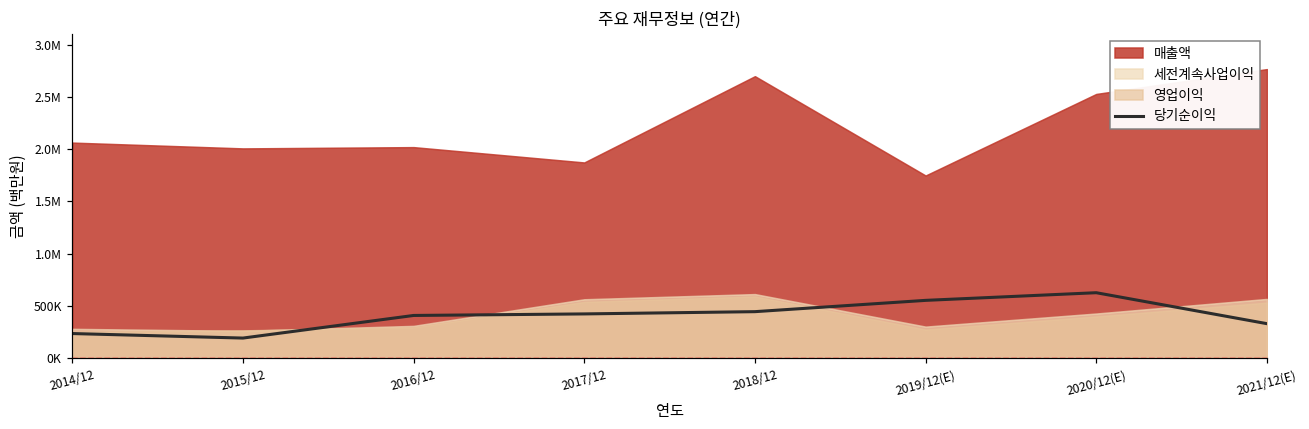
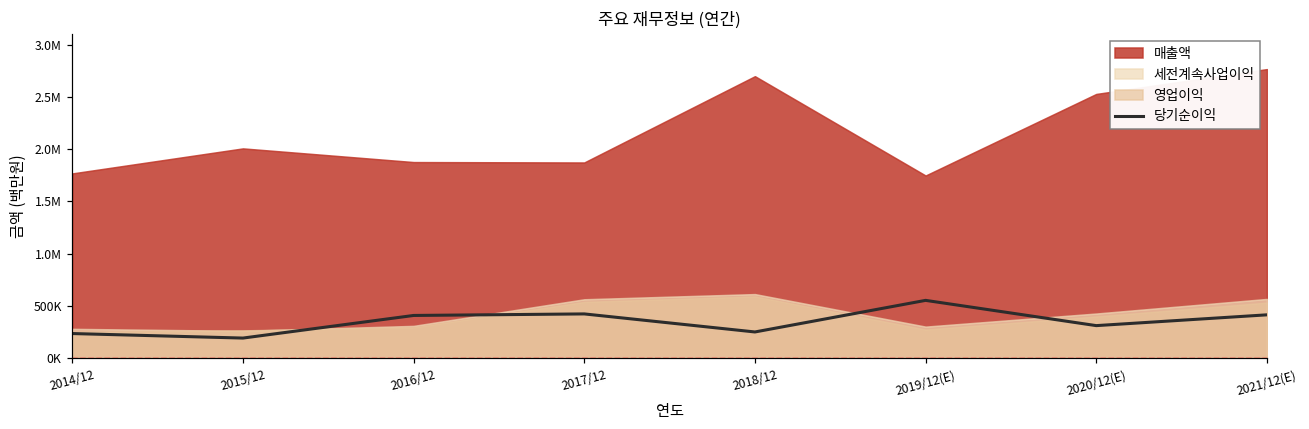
  {
    "매출액": {
-     "2014/12": 2100000,
+     "2014/12": 1800000,
      "2015/12": 2000000,
-     "2016/12": 2000000,
+     "2016/12": 1900000,
      "2017/12": 1900000,
      "2018/12": 2700000,
      "2019/12(E)": 1700000,
      "2020/12(E)": 2500000,
      "2021/12(E)": 2800000
    },
    "당기순이익": {
      "2015/12": 200000,
      "2016/12": 400000,
      "2017/12": 400000,
-     "2018/12": 400000,
+     "2018/12": 200000,
      "2019/12(E)": 600000,
-     "2020/12(E)": 600000,
-     "2021/12(E)": 300000
+     "2020/12(E)": 300000,
+     "2021/12(E)": 400000
    }
  }
